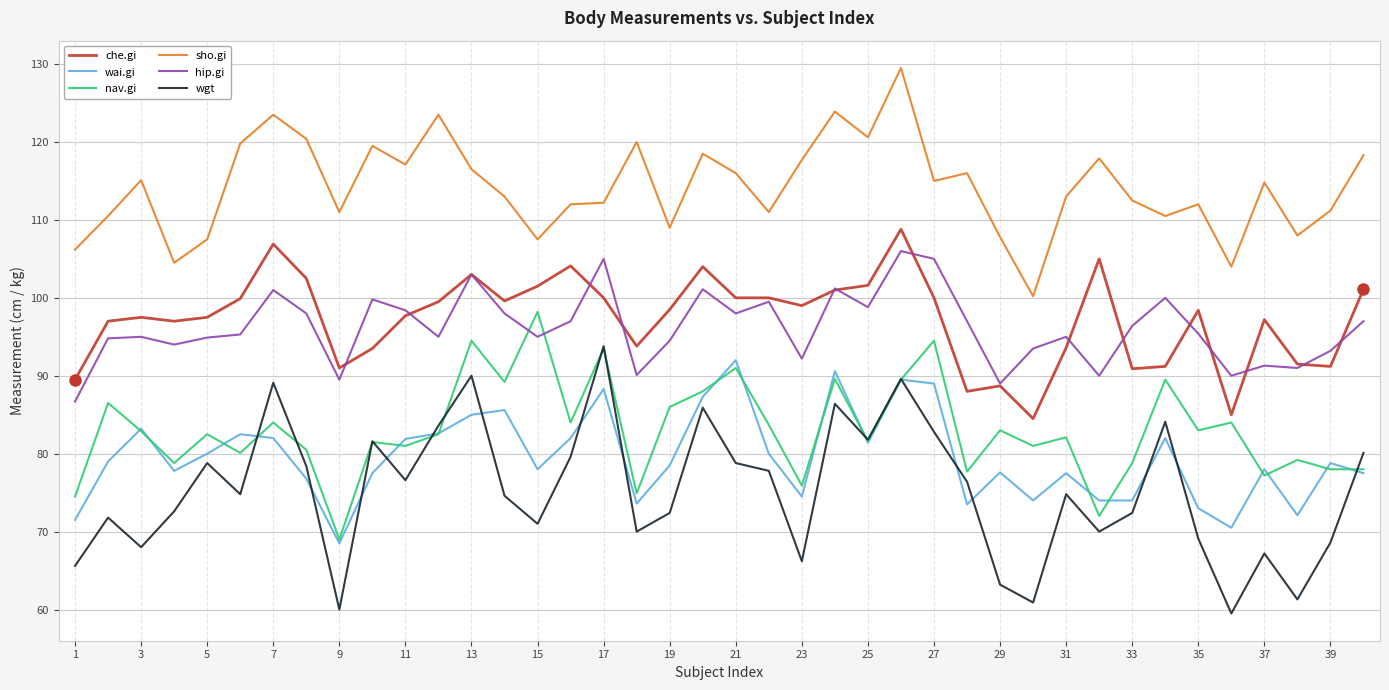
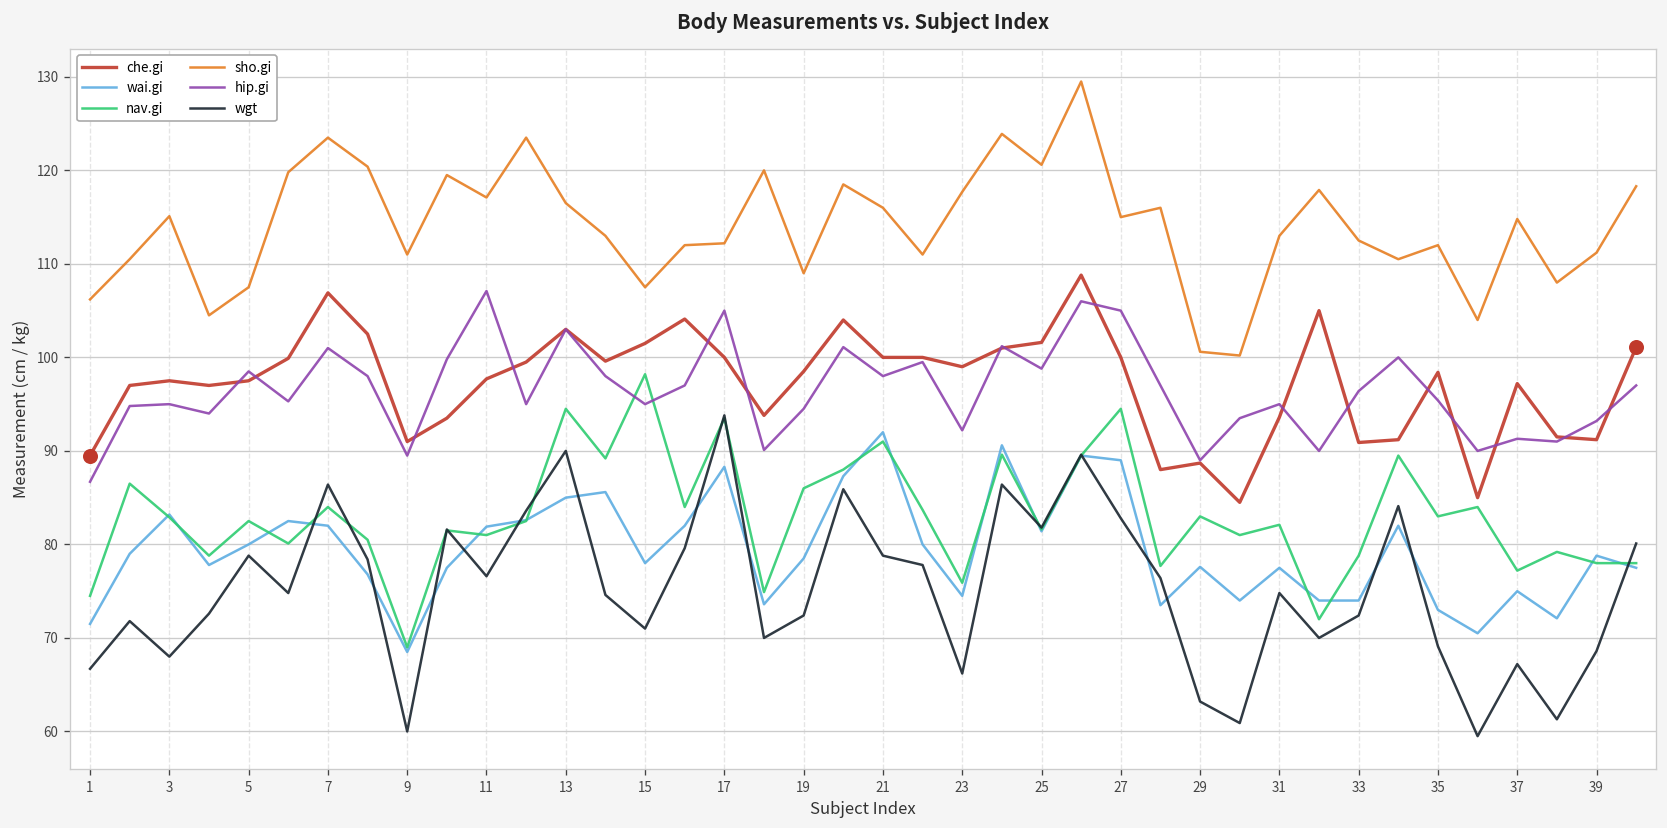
  {
    "wai.gi": {
      "1": 72,
      "5": 80,
      "7": 82,
      "9": 69,
      "11": 82,
      "13": 85,
      "15": 78,
      "17": 88,
      "19": 79,
      "21": 92,
      "23": 75,
      "27": 89,
      "29": 78,
      "31": 78,
      "33": 74,
      "35": 73,
-     "37": 78,
+     "37": 75,
      "39": 79
    },
    "nav.gi": {
      "1": 75,
      "5": 83,
      "7": 84,
      "9": 69,
      "11": 81,
      "13": 95,
      "15": 98,
      "19": 86,
      "21": 91,
      "23": 76,
      "27": 95,
      "29": 83,
      "31": 82,
      "33": 79,
      "35": 83,
      "37": 77,
      "39": 78
    },
    "sho.gi": {
      "1": 106,
      "3": 115,
      "5": 108,
      "7": 124,
      "9": 111,
      "11": 117,
      "13": 117,
      "15": 108,
      "17": 112,
      "19": 109,
      "21": 116,
      "23": 118,
      "25": 121,
      "27": 115,
-     "29": 108,
+     "29": 101,
      "31": 113,
      "33": 113,
      "35": 112,
      "37": 115,
      "39": 111
    },
    "hip.gi": {
      "1": 87,
      "3": 95,
-     "5": 95,
+     "5": 99,
      "7": 101,
      "9": 90,
-     "11": 98,
+     "11": 107,
      "15": 95,
      "17": 105,
      "19": 95,
      "21": 98,
      "23": 92,
      "25": 99,
      "27": 105,
      "31": 95,
      "33": 96,
      "35": 95,
      "37": 91,
      "39": 93
    },
    "wgt": {
-     "1": 66,
+     "1": 67,
      "3": 68,
      "5": 79,
-     "7": 89,
+     "7": 86,
      "9": 60,
      "11": 77,
      "13": 90,
      "15": 71,
      "19": 72,
      "21": 79,
      "23": 66,
      "27": 83,
      "29": 63,
      "31": 75,
      "33": 72,
      "35": 69,
      "37": 67,
      "39": 69
    }
  }
